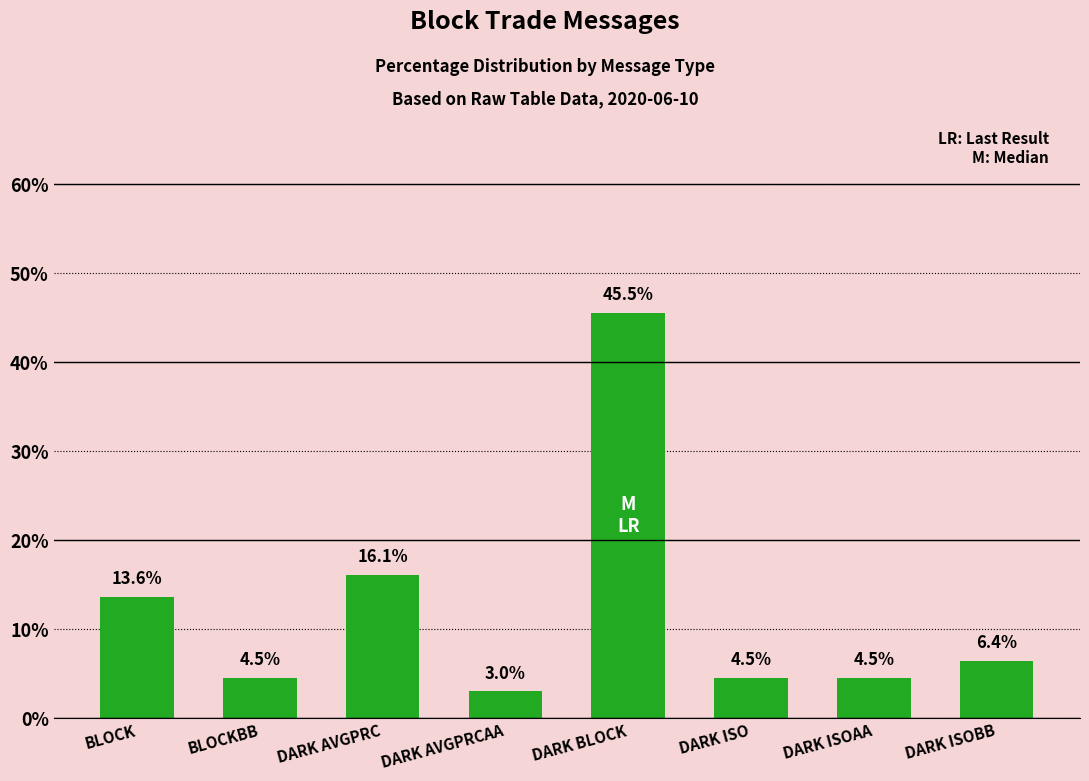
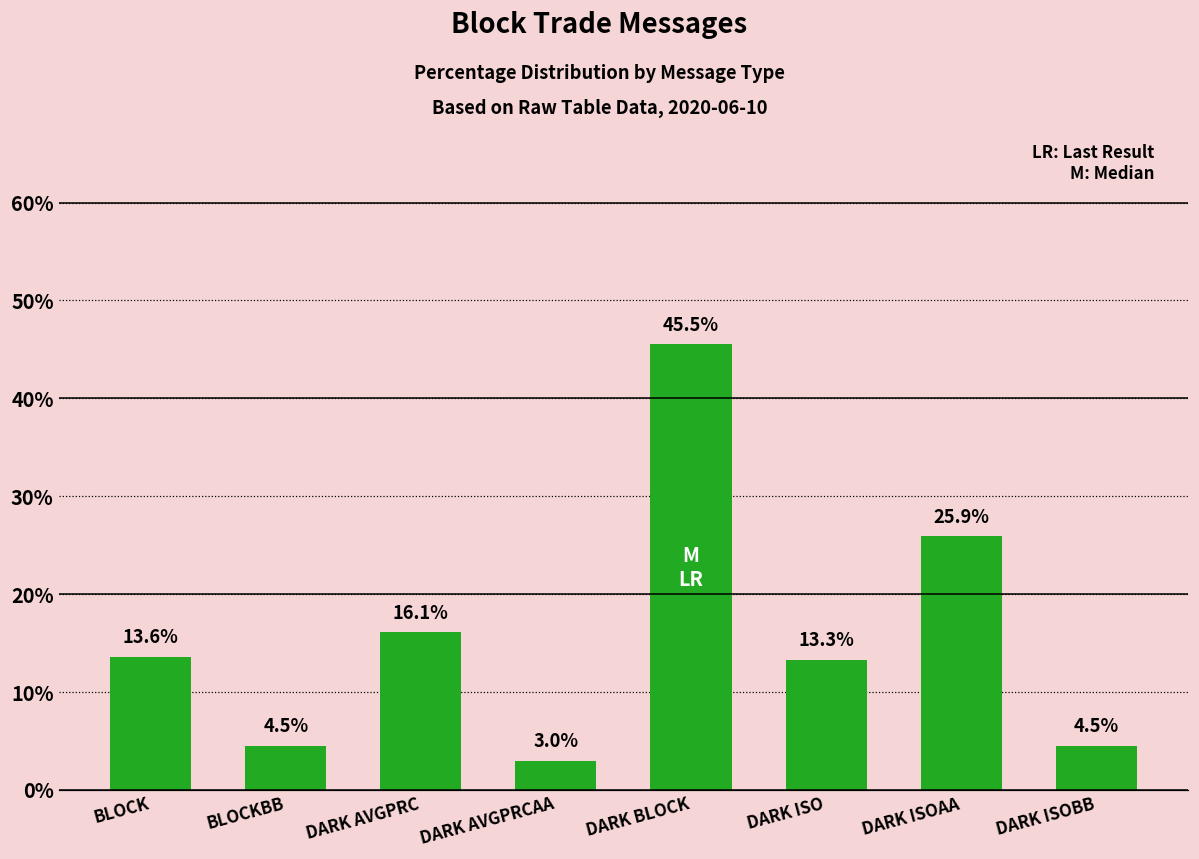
  {
    "BLOCK": "13.6%",
    "BLOCKBB": "4.5%",
    "DARK AVGPRC": "16.1%",
    "DARK AVGPRCAA": "3.0%",
    "DARK BLOCK": "45.5%",
-   "DARK ISO": "4.5%",
-   "DARK ISOAA": "4.5%",
-   "DARK ISOBB": "6.4%"
+   "DARK ISO": "13.3%",
+   "DARK ISOAA": "25.9%",
+   "DARK ISOBB": "4.5%"
  }
